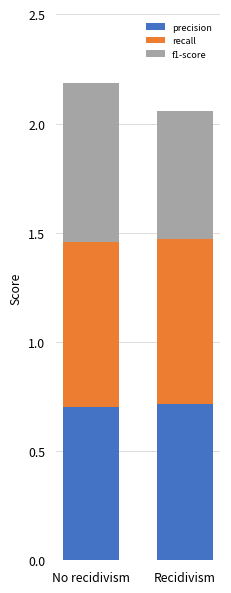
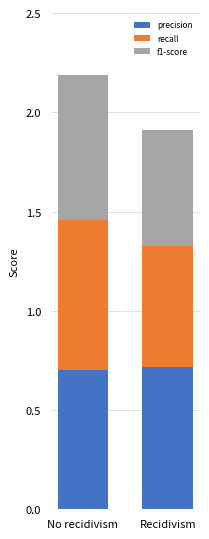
  {
    "precision": {
      "No recidivism": 0.70,
      "Recidivism": 0.72
    },
    "recall": {
      "No recidivism": 0.76,
-     "Recidivism": 0.76
+     "Recidivism": 0.61
    },
    "f1-score": {
      "No recidivism": 0.73,
      "Recidivism": 0.58
    }
  }
